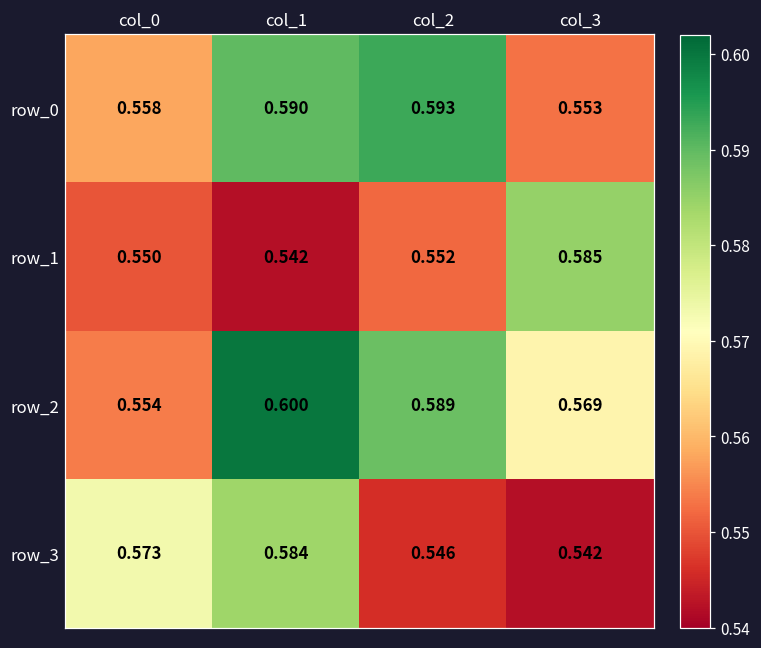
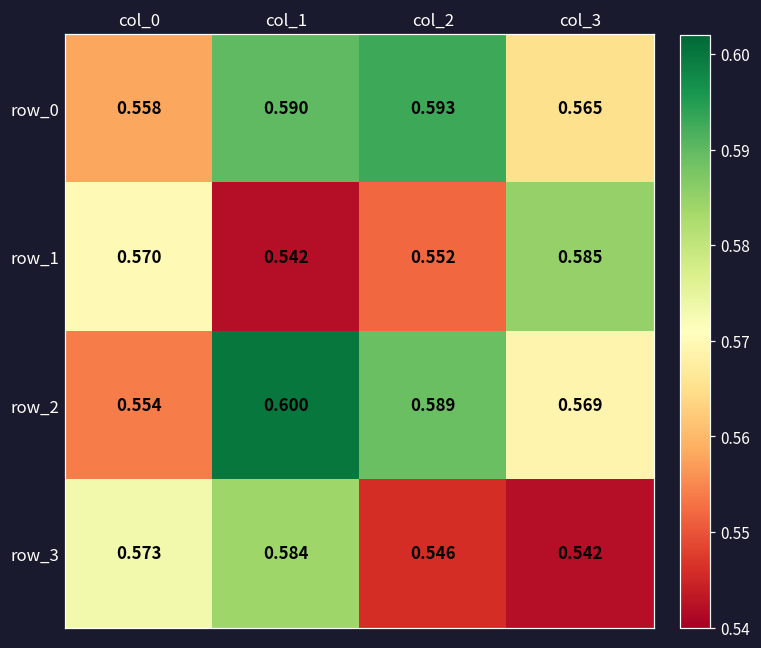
  {
    "row_0": {
      "col_0": 0.558,
      "col_1": 0.590,
      "col_2": 0.593,
-     "col_3": 0.553
+     "col_3": 0.565
    },
    "row_1": {
-     "col_0": 0.550,
+     "col_0": 0.570,
      "col_1": 0.542,
      "col_2": 0.552,
      "col_3": 0.585
    },
    "row_2": {
      "col_0": 0.554,
      "col_1": 0.600,
      "col_2": 0.589,
      "col_3": 0.569
    },
    "row_3": {
      "col_0": 0.573,
      "col_1": 0.584,
      "col_2": 0.546,
      "col_3": 0.542
    }
  }
